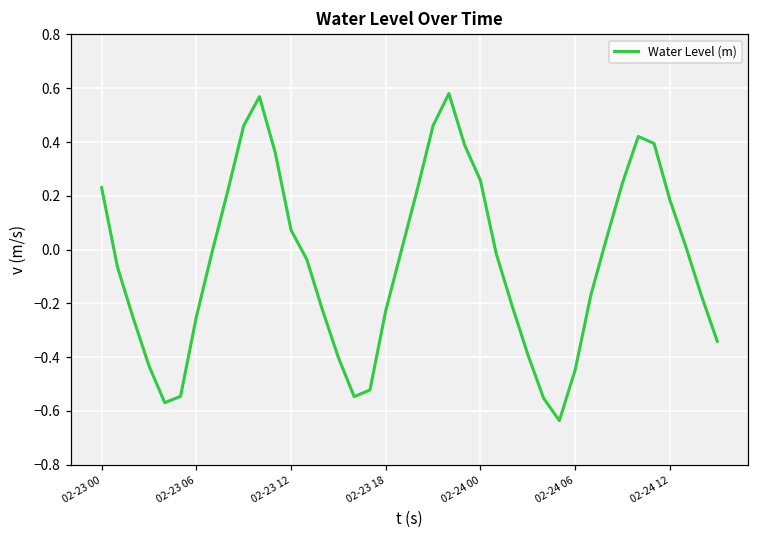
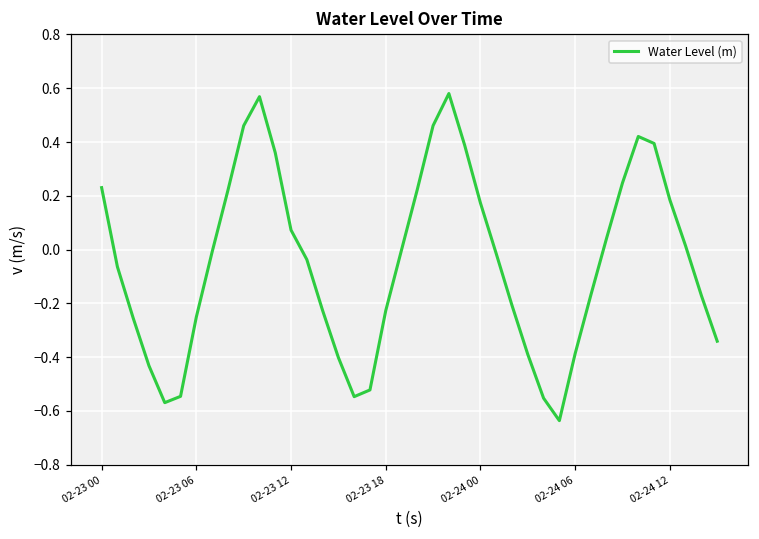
  {
    "02-23 00": 0.23,
    "02-23 06": -0.25,
    "02-23 12": 0.07,
    "02-23 18": -0.23,
-   "02-24 00": 0.26,
-   "02-24 06": -0.45,
+   "02-24 00": 0.17,
+   "02-24 06": -0.39,
    "02-24 12": 0.18
  }
